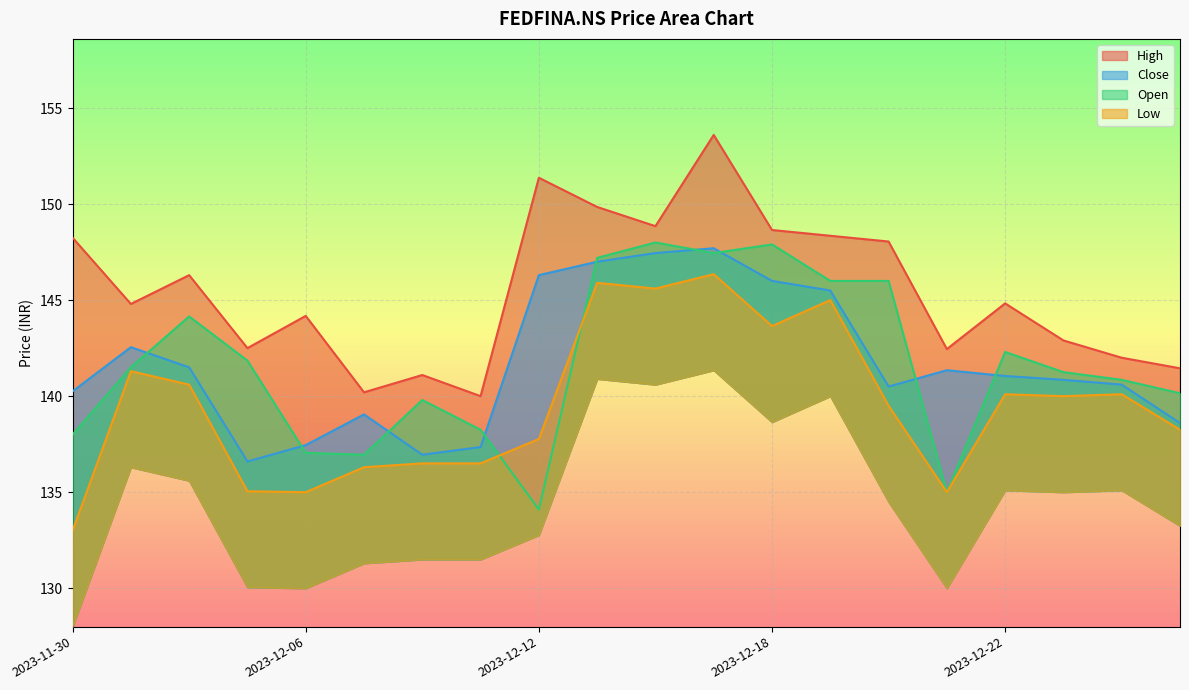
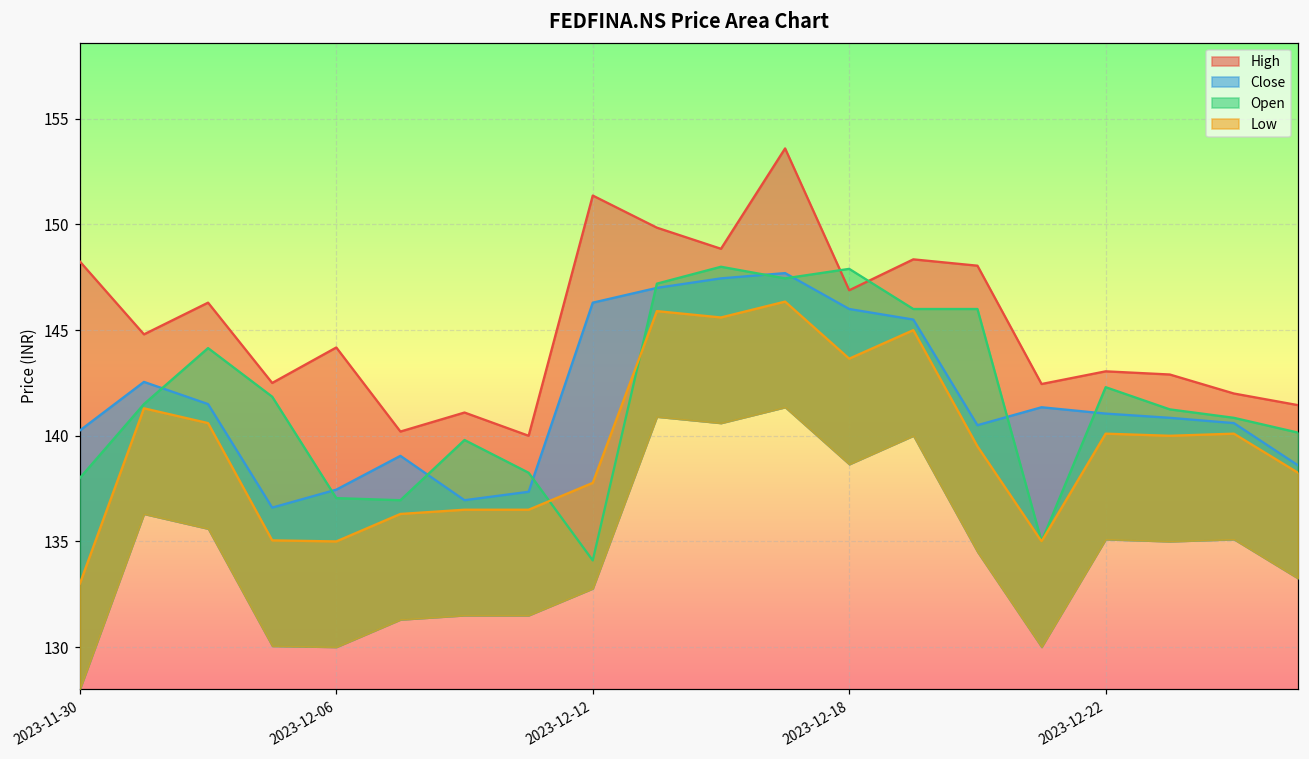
  {
    "High": {
      "2023-11-30": 148.3,
      "2023-12-06": 144.2,
      "2023-12-12": 151.4,
-     "2023-12-18": 148.6,
-     "2023-12-22": 144.8
+     "2023-12-18": 146.9,
+     "2023-12-22": 143.1
    },
    "Close": {
      "2023-11-30": 140.3,
      "2023-12-06": 137.4,
      "2023-12-12": 146.3,
      "2023-12-18": 146.0,
      "2023-12-22": 141.1
    },
    "Open": {
      "2023-11-30": 138.0,
      "2023-12-06": 137.1,
      "2023-12-12": 134.1,
      "2023-12-18": 147.9,
      "2023-12-22": 142.3
    },
    "Low": {
      "2023-11-30": 133.0,
      "2023-12-06": 135.0,
      "2023-12-12": 137.8,
      "2023-12-18": 143.6,
      "2023-12-22": 140.1
    }
  }
